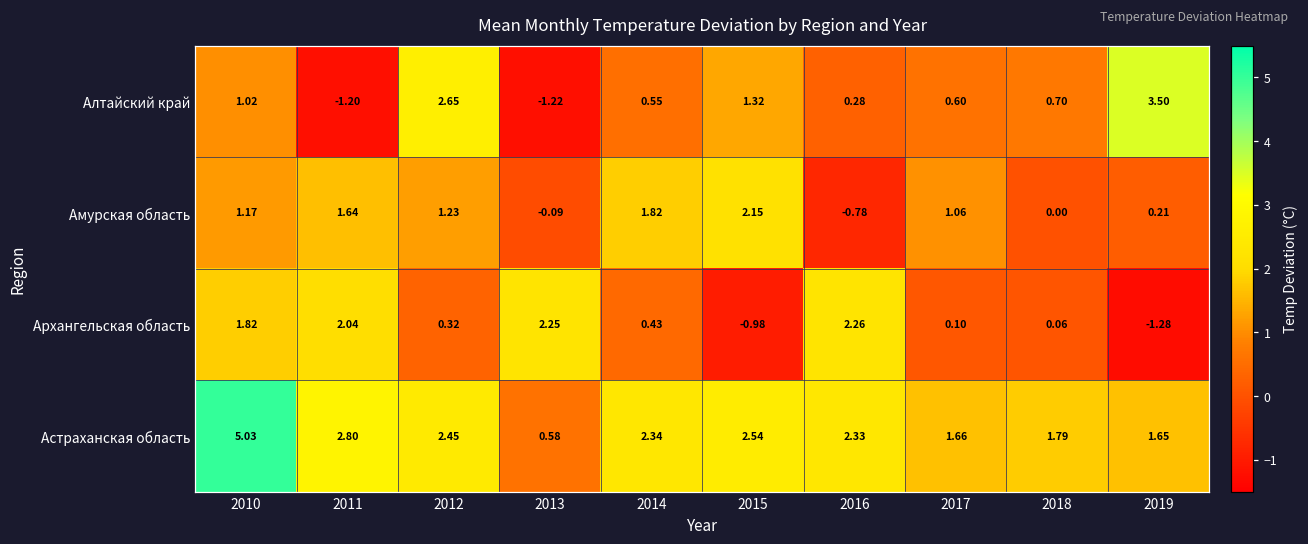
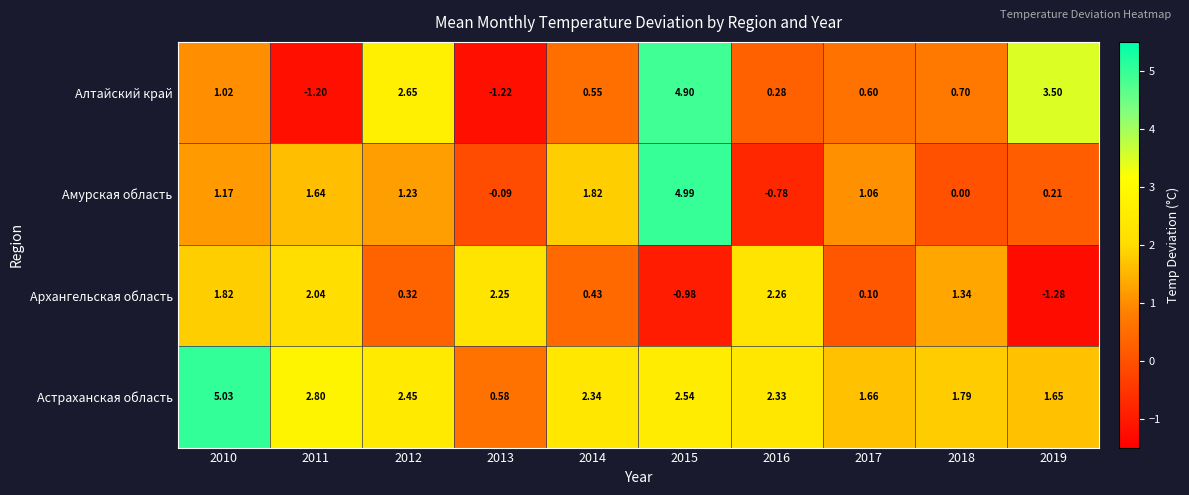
  {
    "Алтайский край": {
      "2010": 1.02,
      "2011": -1.20,
      "2012": 2.65,
      "2013": -1.22,
      "2014": 0.55,
-     "2015": 1.32,
+     "2015": 4.90,
      "2016": 0.28,
      "2017": 0.60,
      "2018": 0.70,
      "2019": 3.50
    },
    "Амурская область": {
      "2010": 1.17,
      "2011": 1.64,
      "2012": 1.23,
      "2013": -0.09,
      "2014": 1.82,
-     "2015": 2.15,
+     "2015": 4.99,
      "2016": -0.78,
      "2017": 1.06,
      "2018": 0.00,
      "2019": 0.21
    },
    "Архангельская область": {
      "2010": 1.82,
      "2011": 2.04,
      "2012": 0.32,
      "2013": 2.25,
      "2014": 0.43,
      "2015": -0.98,
      "2016": 2.26,
      "2017": 0.10,
-     "2018": 0.06,
+     "2018": 1.34,
      "2019": -1.28
    },
    "Астраханская область": {
      "2010": 5.03,
      "2011": 2.80,
      "2012": 2.45,
      "2013": 0.58,
      "2014": 2.34,
      "2015": 2.54,
      "2016": 2.33,
      "2017": 1.66,
      "2018": 1.79,
      "2019": 1.65
    }
  }
